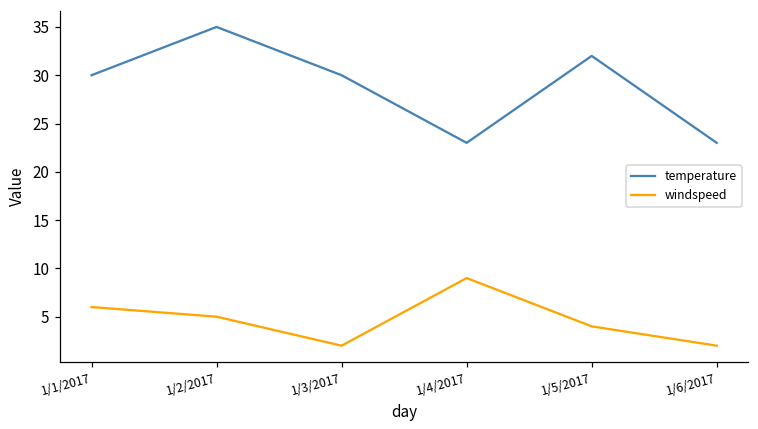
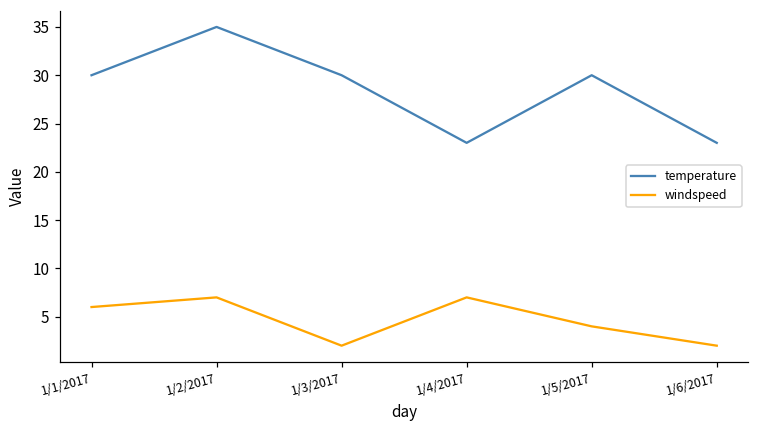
  {
    "temperature": {
      "1/1/2017": 30,
      "1/2/2017": 35,
      "1/3/2017": 30,
      "1/4/2017": 23,
-     "1/5/2017": 32,
+     "1/5/2017": 30,
      "1/6/2017": 23
    },
    "windspeed": {
      "1/1/2017": 6,
-     "1/2/2017": 5,
+     "1/2/2017": 7,
      "1/3/2017": 2,
-     "1/4/2017": 9,
+     "1/4/2017": 7,
      "1/5/2017": 4,
      "1/6/2017": 2
    }
  }
